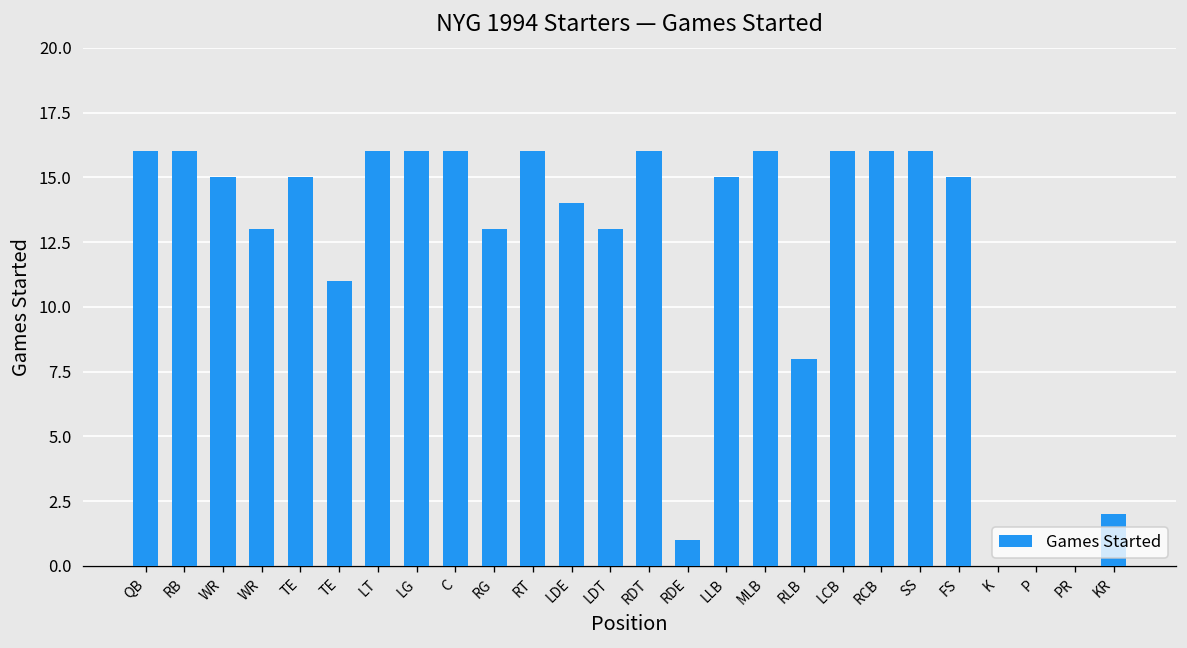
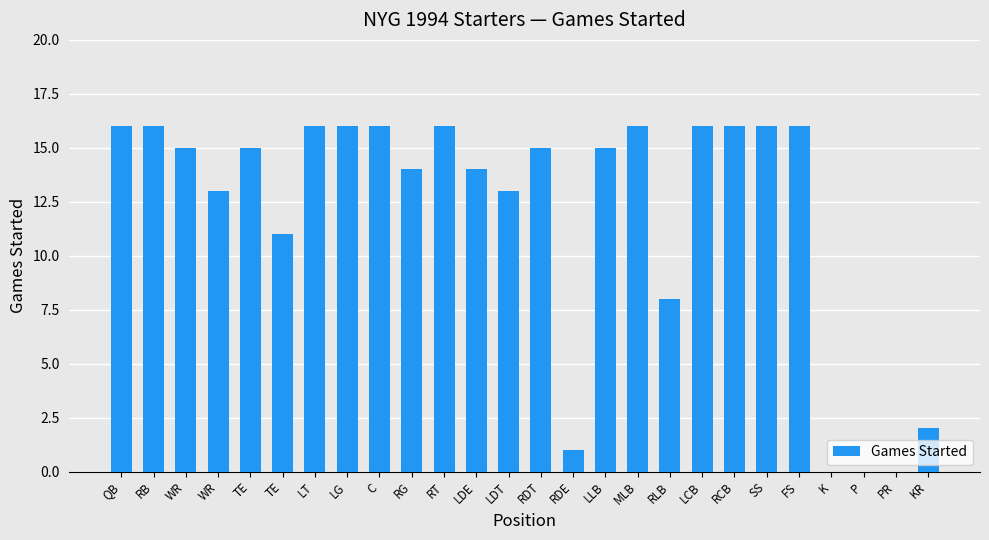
  {
    "QB": 16,
    "RB": 16,
    "LT": 16,
    "LG": 16,
    "C": 16,
-   "RG": 13,
+   "RG": 14,
    "RT": 16,
    "LDE": 14,
    "LDT": 13,
-   "RDT": 16,
+   "RDT": 15,
    "RDE": 1,
    "LLB": 15,
    "MLB": 16,
    "RLB": 8,
    "LCB": 16,
    "RCB": 16,
    "SS": 16,
-   "FS": 15,
+   "FS": 16,
    "K": 0,
    "P": 0,
    "PR": 0,
    "KR": 2
  }
